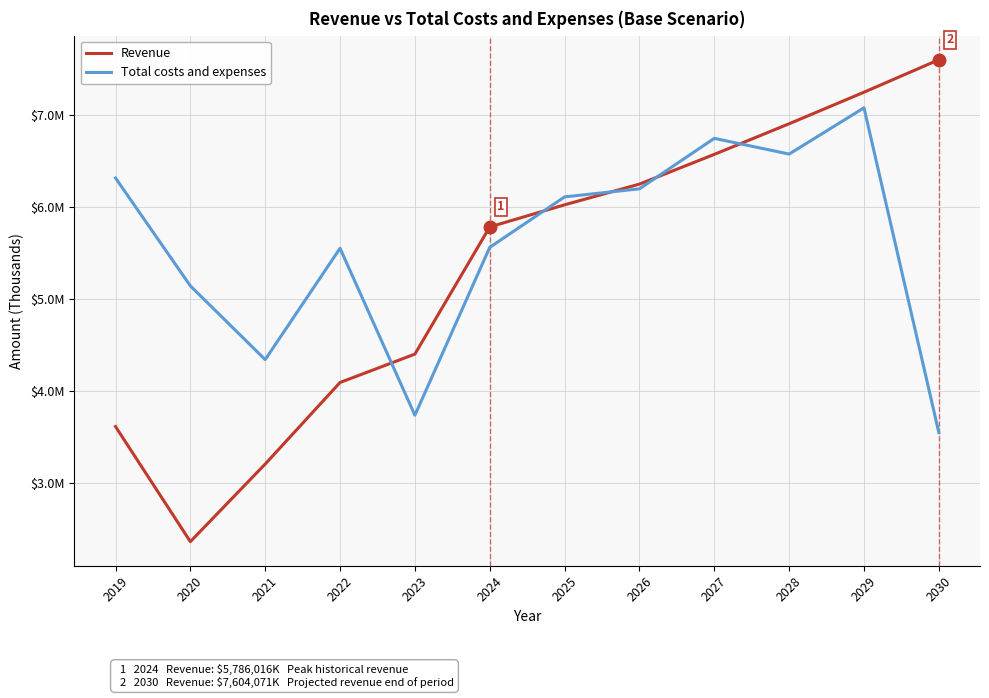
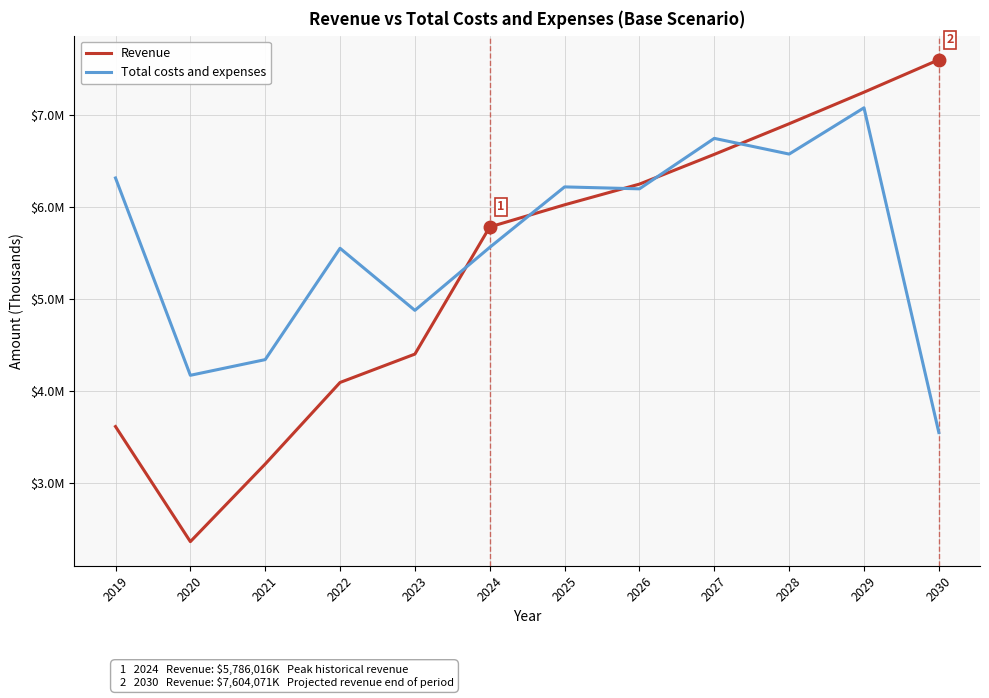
  {
    "Total costs and expenses": {
      "2019": "$6300000",
-     "2020": "$5100000",
+     "2020": "$4200000",
      "2021": "$4300000",
      "2022": "$5600000",
-     "2023": "$3700000",
+     "2023": "$4900000",
      "2024": "$5600000",
-     "2025": "$6100000",
+     "2025": "$6200000",
      "2026": "$6200000",
      "2027": "$6700000",
      "2028": "$6600000",
      "2029": "$7100000",
      "2030": "$3600000"
    }
  }
